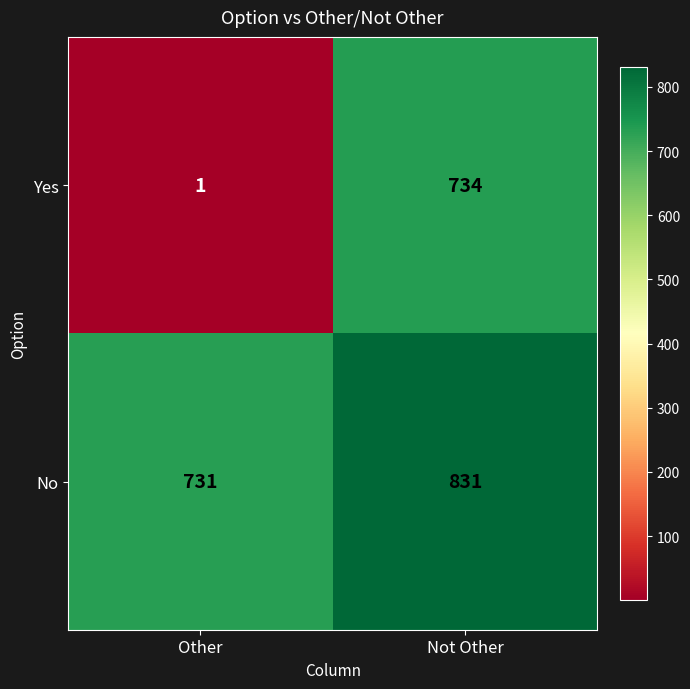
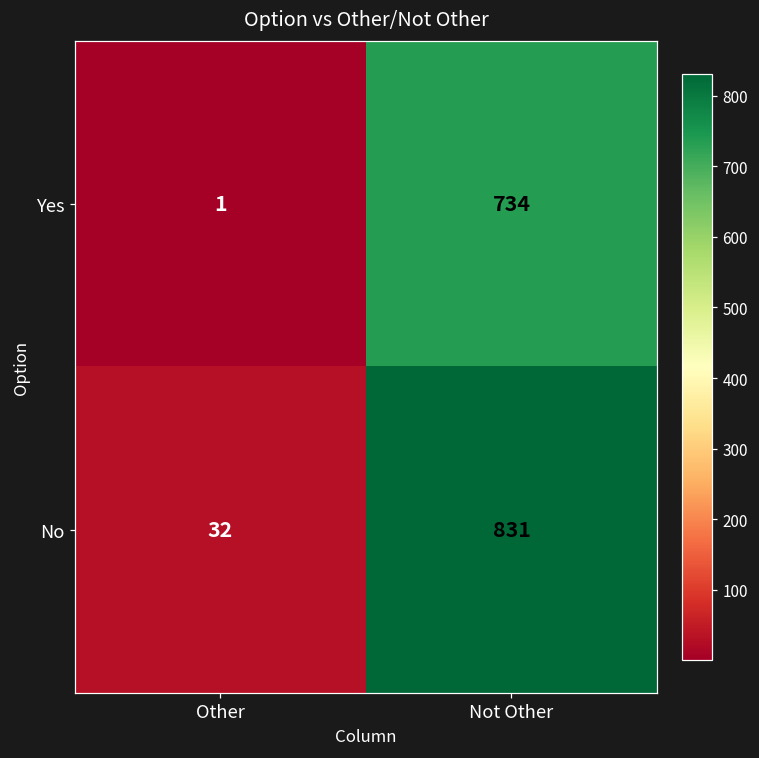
  {
    "Yes": {
      "Other": 1,
      "Not Other": 734
    },
    "No": {
-     "Other": 731,
+     "Other": 32,
      "Not Other": 831
    }
  }
